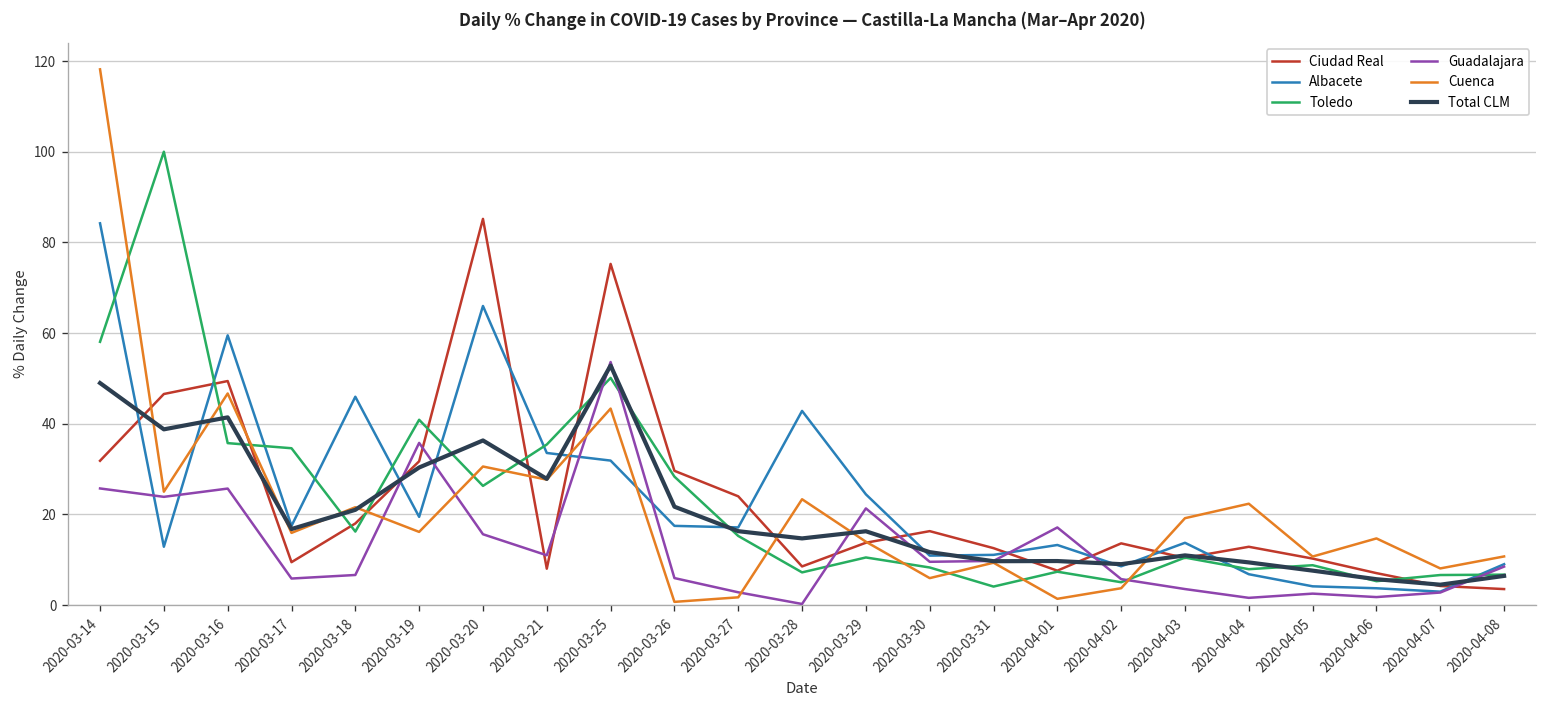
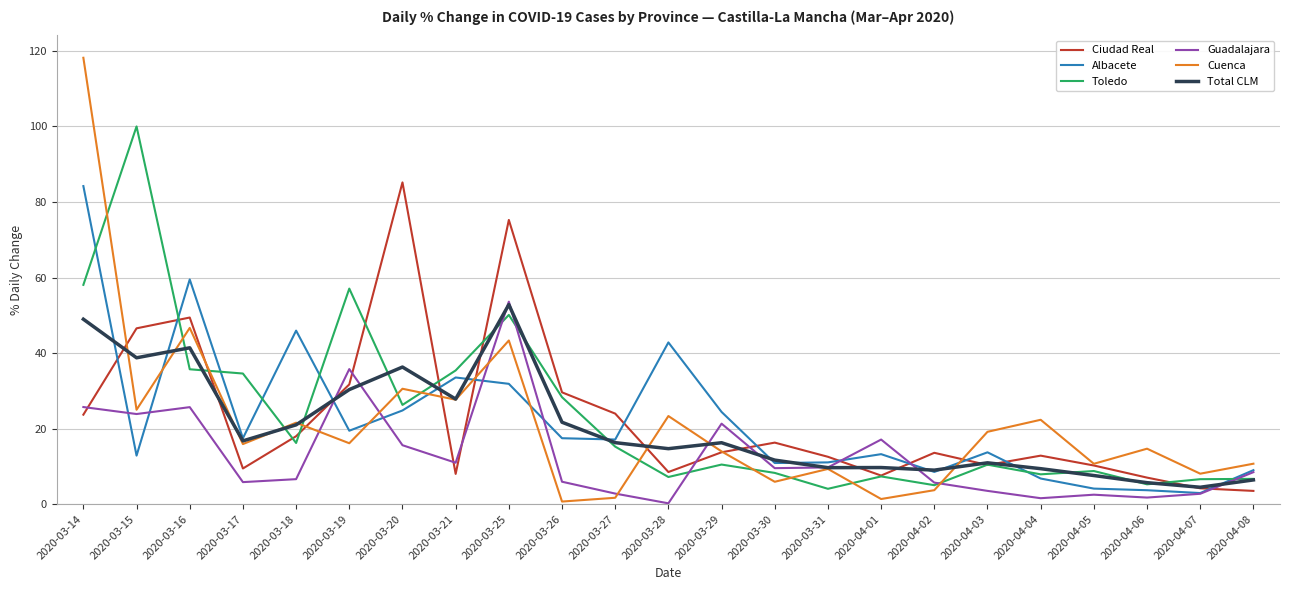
  {
    "Ciudad Real": {
-     "2020-03-14": 32,
+     "2020-03-14": 24,
      "2020-03-15": 47,
      "2020-03-16": 49,
      "2020-03-17": 9,
      "2020-03-18": 18,
      "2020-03-19": 32,
      "2020-03-20": 85,
      "2020-03-21": 8,
      "2020-03-25": 75,
      "2020-03-26": 30,
      "2020-03-27": 24,
      "2020-03-28": 9,
      "2020-03-30": 16,
      "2020-03-31": 13,
      "2020-04-02": 14,
      "2020-04-04": 13,
      "2020-04-06": 7,
      "2020-04-08": 4
    },
    "Albacete": {
      "2020-03-14": 84,
      "2020-03-15": 13,
      "2020-03-16": 59,
      "2020-03-17": 17,
      "2020-03-18": 46,
      "2020-03-19": 19,
-     "2020-03-20": 66,
+     "2020-03-20": 25,
      "2020-03-21": 34,
      "2020-03-25": 32,
      "2020-03-26": 17,
      "2020-03-27": 17,
      "2020-03-28": 43,
      "2020-03-29": 24,
      "2020-03-30": 11,
      "2020-03-31": 11,
      "2020-04-01": 13,
      "2020-04-03": 14,
      "2020-04-04": 7,
      "2020-04-05": 4,
      "2020-04-06": 4
    },
    "Toledo": {
      "2020-03-14": 58,
      "2020-03-15": 100,
      "2020-03-16": 36,
      "2020-03-17": 35,
      "2020-03-18": 16,
-     "2020-03-19": 41,
+     "2020-03-19": 57,
      "2020-03-20": 26,
      "2020-03-21": 35,
      "2020-03-25": 50,
      "2020-03-26": 28,
      "2020-03-27": 15,
      "2020-03-28": 7,
      "2020-03-29": 10,
      "2020-03-30": 8,
      "2020-03-31": 4,
      "2020-04-02": 5,
      "2020-04-04": 8,
      "2020-04-05": 9,
      "2020-04-07": 7
    },
    "Guadalajara": {
      "2020-03-14": 26,
      "2020-03-15": 24,
      "2020-03-16": 26,
      "2020-03-17": 6,
      "2020-03-18": 7,
      "2020-03-19": 36,
      "2020-03-20": 16,
      "2020-03-21": 11,
      "2020-03-25": 54,
      "2020-03-26": 6,
      "2020-03-27": 3,
      "2020-03-28": 0,
      "2020-03-29": 21,
      "2020-03-30": 10,
      "2020-04-01": 17,
      "2020-04-02": 6,
      "2020-04-03": 4,
      "2020-04-04": 2,
      "2020-04-05": 3,
      "2020-04-06": 2
    },
    "Cuenca": {
      "2020-03-14": 118,
      "2020-03-15": 25,
      "2020-03-16": 47,
      "2020-03-17": 16,
      "2020-03-19": 16,
      "2020-03-20": 31,
      "2020-03-25": 43,
      "2020-03-26": 1,
      "2020-03-27": 2,
      "2020-03-28": 23,
      "2020-03-30": 6,
      "2020-04-01": 1,
      "2020-04-02": 4,
      "2020-04-03": 19,
      "2020-04-04": 22,
      "2020-04-06": 15,
      "2020-04-07": 8,
      "2020-04-08": 11
    },
    "Total CLM": {
      "2020-03-14": 49,
      "2020-03-15": 39,
      "2020-03-16": 41,
      "2020-03-17": 17,
      "2020-03-19": 30,
      "2020-03-20": 36,
      "2020-03-25": 53,
      "2020-03-26": 22,
      "2020-03-27": 16,
      "2020-03-28": 15,
      "2020-03-29": 16,
      "2020-03-30": 12,
      "2020-04-01": 10,
      "2020-04-04": 9,
      "2020-04-05": 8
    }
  }
